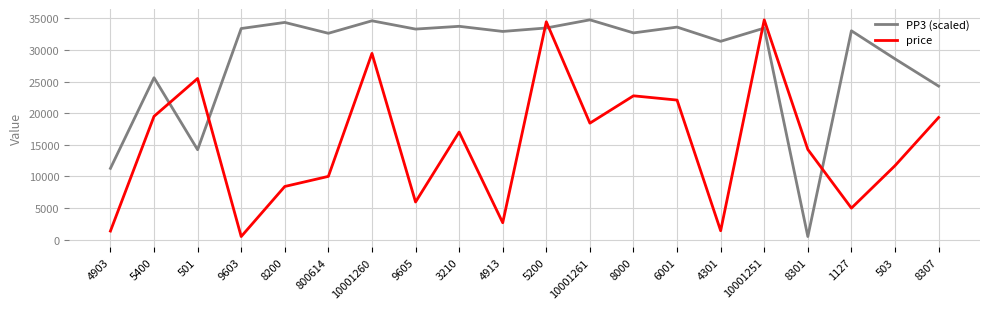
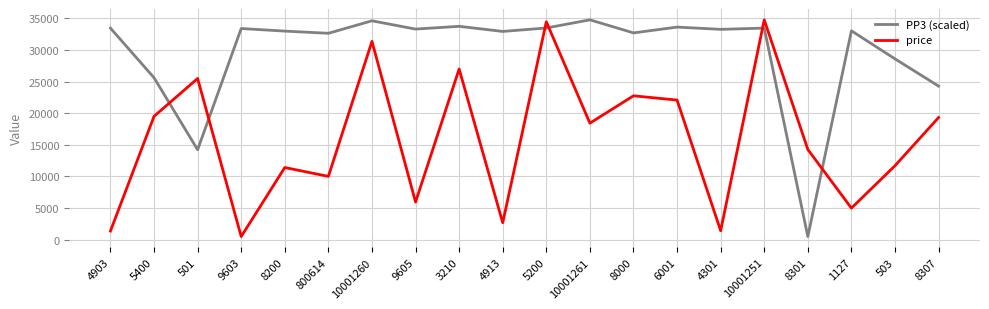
  {
    "PP3 (scaled)": {
-     "4903": 11000,
+     "4903": 33000,
      "5400": 26000,
      "501": 14000,
      "9603": 33000,
-     "8200": 34000,
+     "8200": 33000,
      "800614": 33000,
      "10001260": 35000,
      "9605": 33000,
      "3210": 34000,
      "4913": 33000,
      "5200": 33000,
      "10001261": 35000,
      "8000": 33000,
      "6001": 34000,
-     "4301": 31000,
+     "4301": 33000,
      "10001251": 33000,
      "8301": 0,
      "1127": 33000,
      "503": 29000,
      "8307": 24000
    },
    "price": {
      "4903": 1000,
      "5400": 19000,
      "501": 25000,
      "9603": 0,
-     "8200": 8000,
+     "8200": 11000,
      "800614": 10000,
-     "10001260": 29000,
+     "10001260": 31000,
      "9605": 6000,
-     "3210": 17000,
+     "3210": 27000,
      "4913": 3000,
      "5200": 34000,
      "10001261": 18000,
      "8000": 23000,
      "6001": 22000,
      "4301": 1000,
      "10001251": 35000,
      "8301": 14000,
      "1127": 5000,
      "503": 12000,
      "8307": 19000
    }
  }
